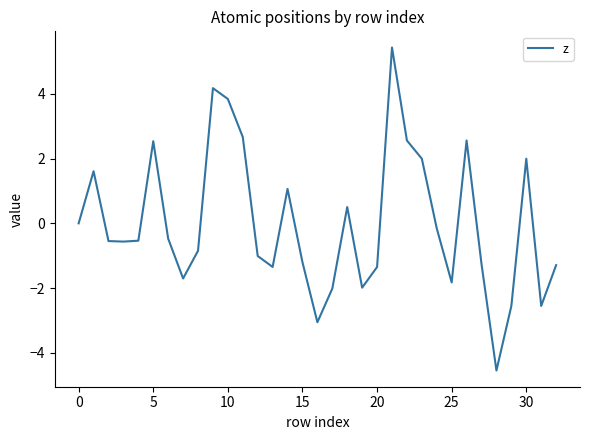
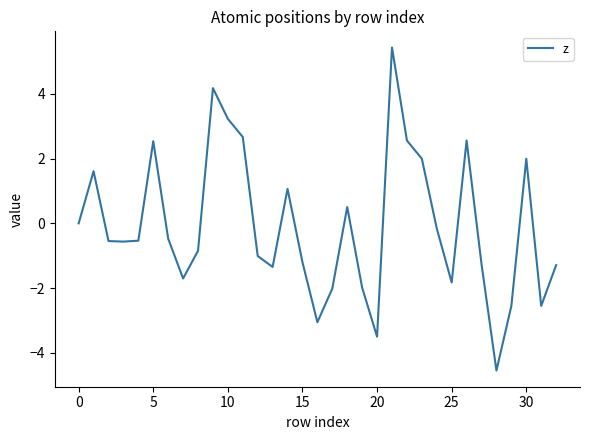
  {
    "0": 0.0,
    "5": 2.5,
-   "10": 3.8,
+   "10": 3.2,
    "15": -1.2,
-   "20": -1.3,
+   "20": -3.5,
    "25": -1.8,
    "30": 2.0
  }
